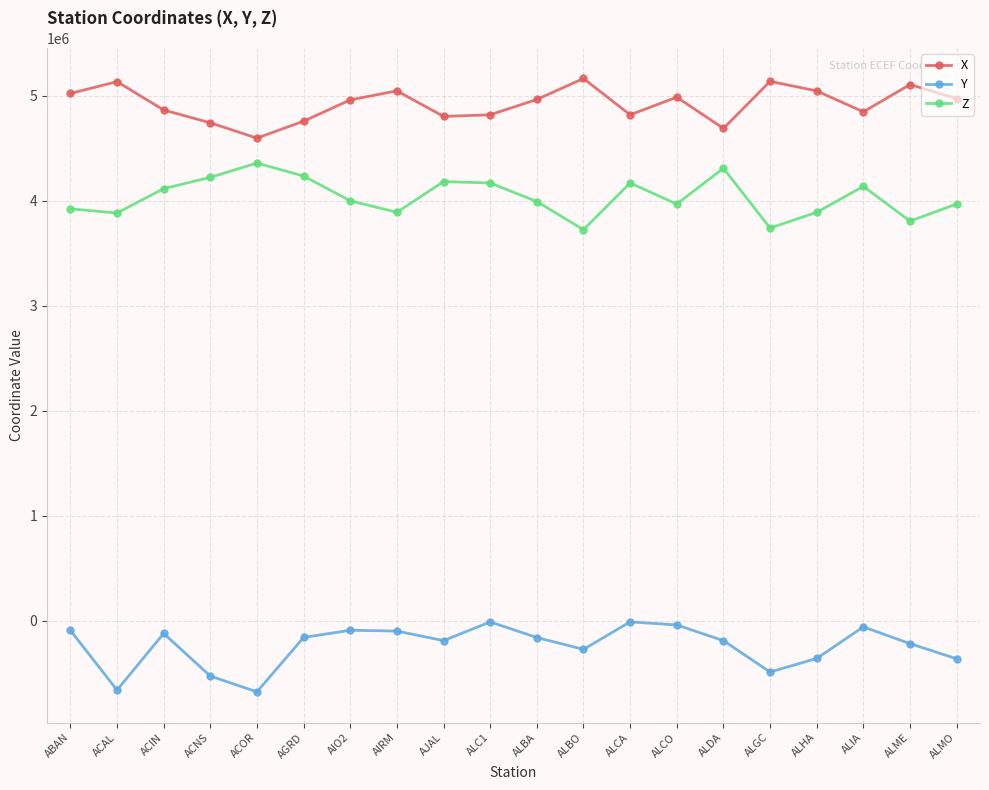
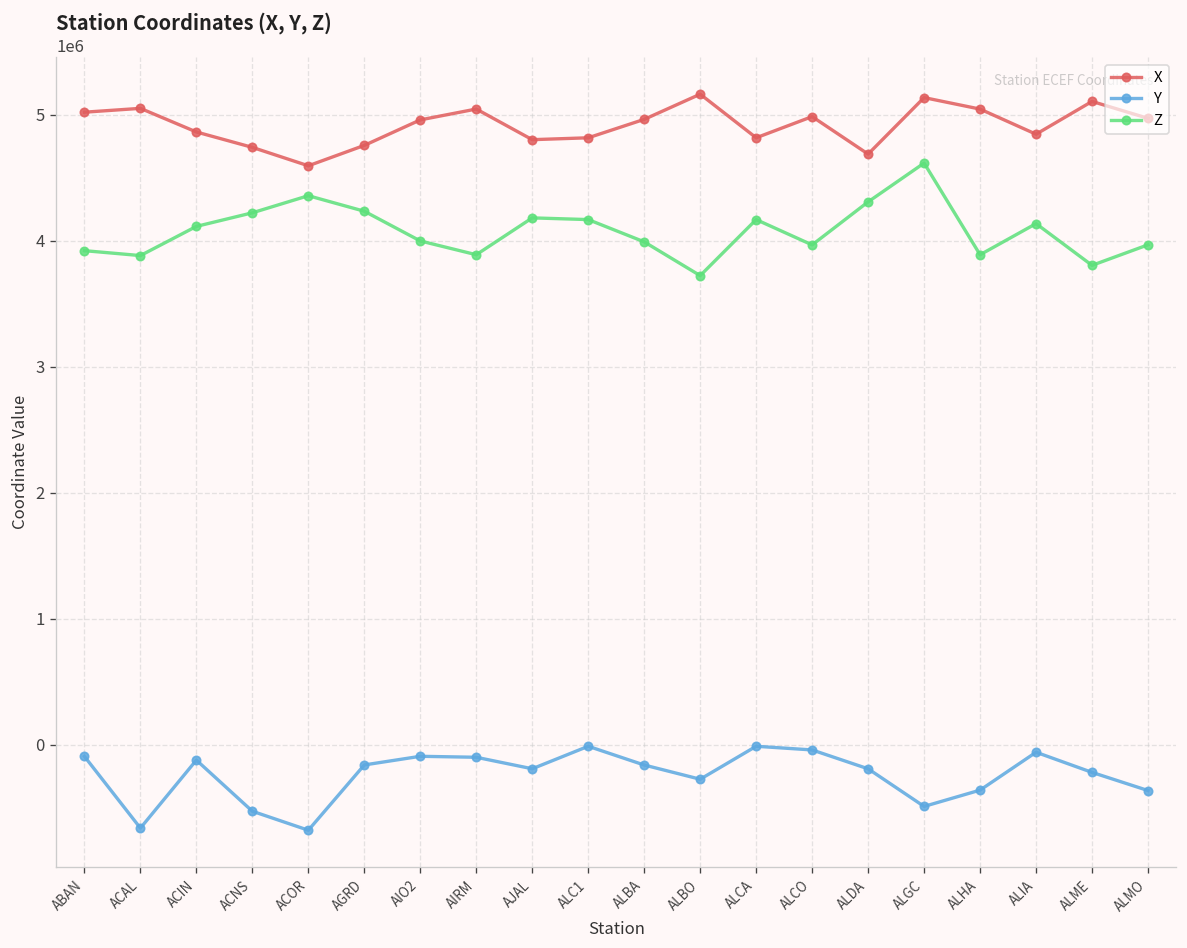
  {
    "X": {
      "ABAN": 5020000,
-     "ACAL": 5130000,
+     "ACAL": 5050000,
      "ACIN": 4860000,
      "ACNS": 4740000,
      "ACOR": 4590000,
      "AGRD": 4760000,
      "AIO2": 4960000,
      "AIRM": 5040000,
      "AJAL": 4800000,
      "ALC1": 4820000,
      "ALBA": 4960000,
      "ALBO": 5160000,
      "ALCA": 4820000,
      "ALCO": 4980000,
      "ALDA": 4690000,
      "ALGC": 5140000,
      "ALHA": 5040000,
      "ALIA": 4850000,
      "ALME": 5110000
    },
    "Y": {
      "ABAN": -90000,
      "ACAL": -660000,
      "ACIN": -120000,
      "ACNS": -530000,
      "ACOR": -680000,
      "AGRD": -160000,
      "AIO2": -90000,
      "AIRM": -100000,
      "AJAL": -190000,
      "ALC1": -10000,
      "ALBA": -160000,
      "ALBO": -270000,
      "ALCA": -10000,
      "ALCO": -40000,
      "ALDA": -190000,
      "ALGC": -490000,
      "ALHA": -360000,
      "ALIA": -60000,
      "ALME": -220000,
      "ALMO": -360000
    },
    "Z": {
      "ABAN": 3920000,
      "ACAL": 3880000,
      "ACIN": 4110000,
      "ACNS": 4220000,
      "ACOR": 4360000,
      "AGRD": 4230000,
      "AIO2": 4000000,
      "AIRM": 3890000,
      "AJAL": 4180000,
      "ALC1": 4170000,
      "ALBA": 3990000,
      "ALBO": 3720000,
      "ALCA": 4170000,
      "ALCO": 3970000,
      "ALDA": 4310000,
-     "ALGC": 3740000,
+     "ALGC": 4620000,
      "ALHA": 3890000,
      "ALIA": 4140000,
      "ALME": 3800000,
      "ALMO": 3970000
    }
  }
